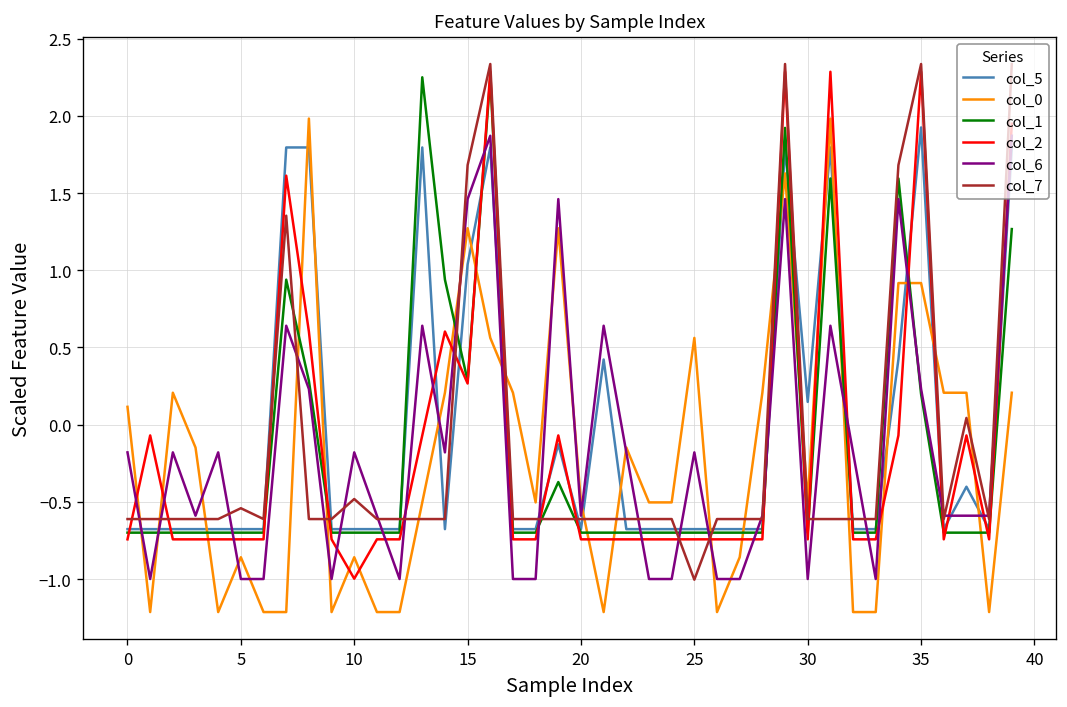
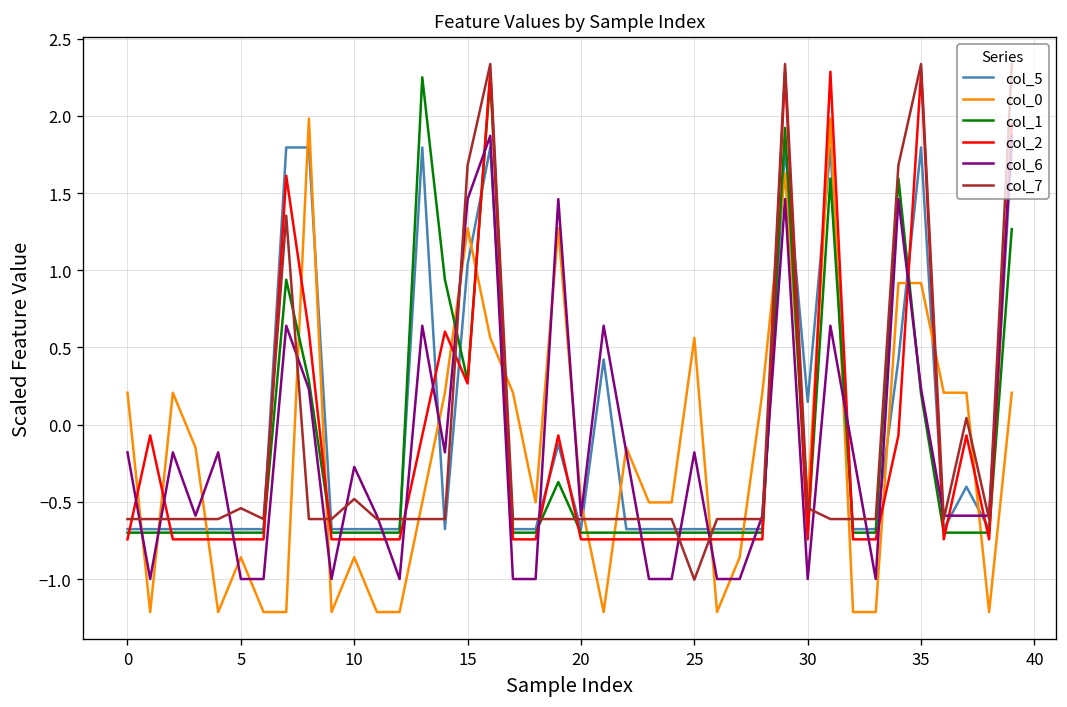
  {
    "col_5": {
      "0": -0.68,
      "5": -0.68,
      "10": -0.68,
      "15": 1.04,
      "20": -0.68,
      "25": -0.68,
      "30": 0.15,
-     "35": 1.93
+     "35": 1.80
    },
    "col_0": {
-     "0": 0.12,
+     "0": 0.21,
      "5": -0.86,
      "10": -0.86,
      "15": 1.27,
      "20": -0.50,
      "25": 0.56,
      "30": -0.50,
      "35": 0.92
    },
    "col_1": {
      "0": -0.70,
      "5": -0.70,
      "10": -0.70,
      "20": -0.70,
      "25": -0.70,
      "30": -0.70,
      "35": 0.20
    },
    "col_2": {
      "0": -0.74,
      "5": -0.74,
-     "10": -1.00,
+     "10": -0.74,
      "20": -0.74,
      "25": -0.74,
      "30": -0.74,
      "35": 2.29
    },
    "col_6": {
      "0": -0.18,
      "5": -1.00,
-     "10": -0.18,
+     "10": -0.27,
      "15": 1.46,
      "20": -0.59,
      "25": -0.18,
      "30": -1.00,
      "35": 0.23
    },
    "col_7": {
      "0": -0.61,
      "5": -0.54,
      "10": -0.48,
      "15": 1.68,
      "20": -0.61,
      "25": -1.00,
-     "30": -0.61,
+     "30": -0.54,
      "35": 2.34
    }
  }
